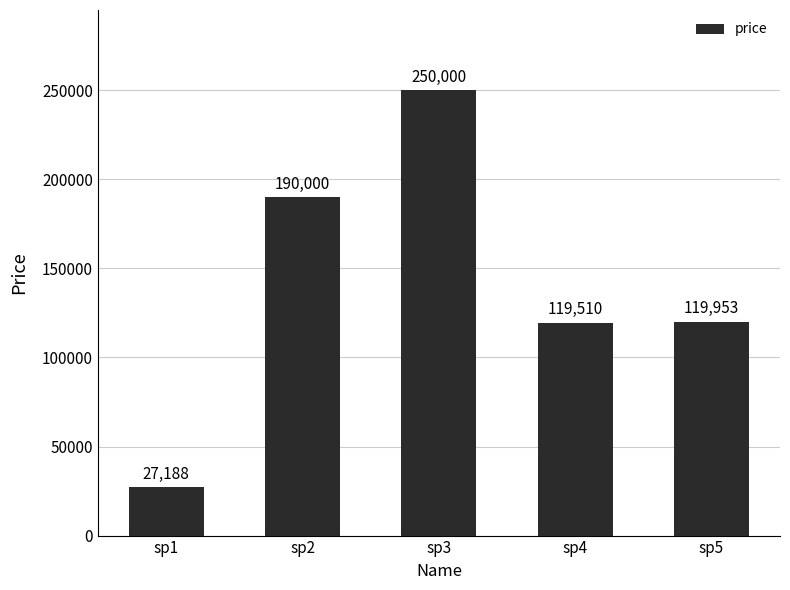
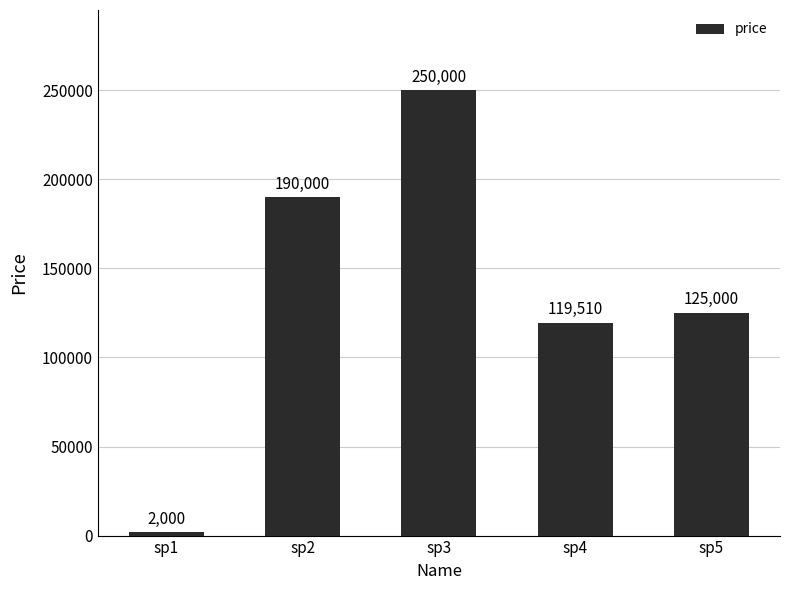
  {
-   "sp1": "27,188",
+   "sp1": "2,000",
    "sp2": "190,000",
    "sp3": "250,000",
    "sp4": "119,510",
-   "sp5": "119,953"
+   "sp5": "125,000"
  }
